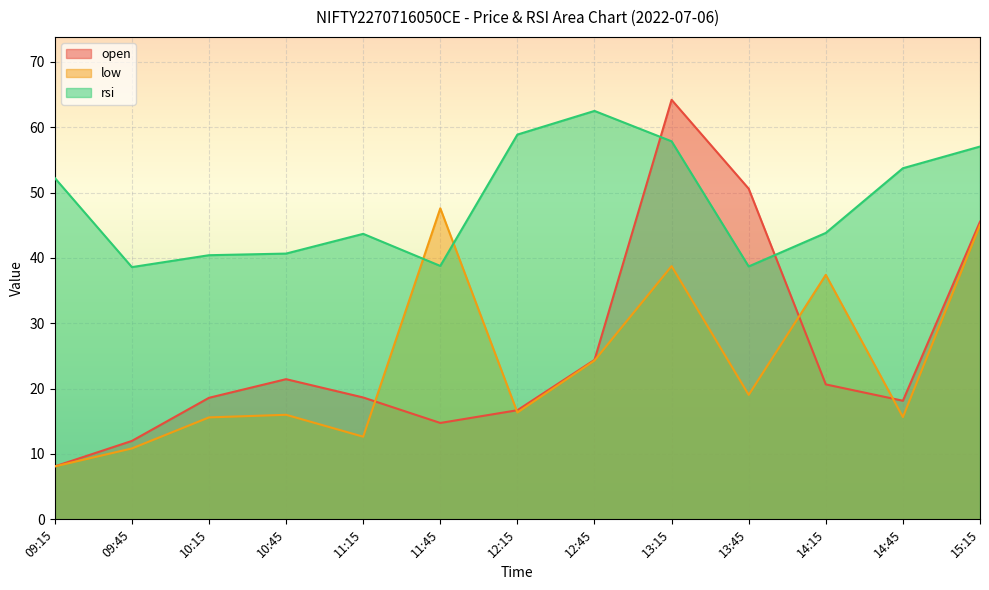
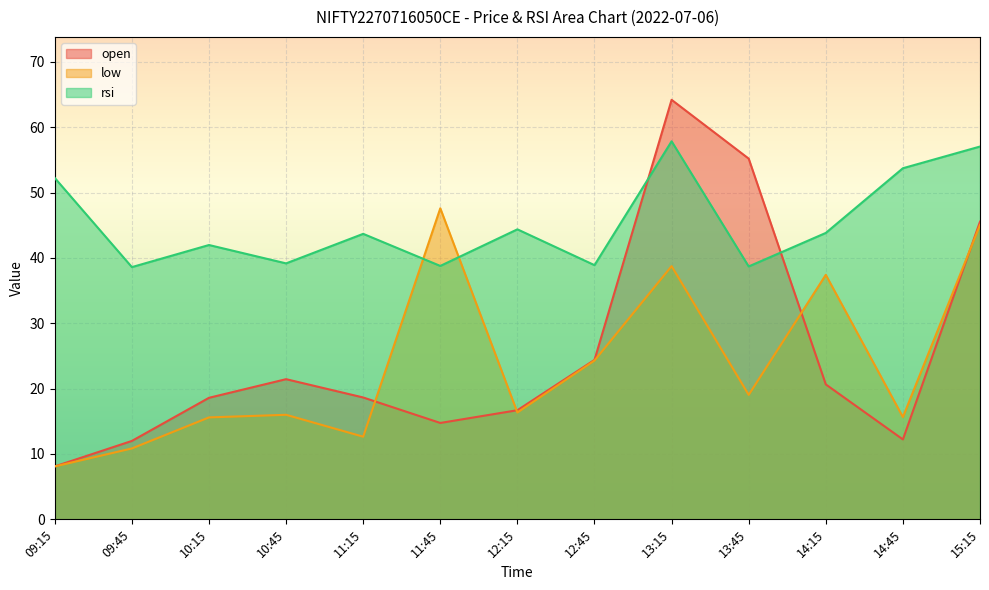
  {
    "open": {
      "09:45": 12,
      "10:15": 19,
      "10:45": 21,
      "11:15": 19,
      "11:45": 15,
      "13:15": 64,
-     "13:45": 51,
+     "13:45": 55,
      "14:15": 21,
-     "14:45": 18,
+     "14:45": 12,
      "15:15": 46
    },
    "low": {
      "09:45": 11,
      "10:15": 16,
      "10:45": 16,
      "11:15": 13,
      "11:45": 48,
      "13:15": 39,
      "13:45": 19,
      "14:15": 37,
      "14:45": 16,
      "15:15": 45
    },
    "rsi": {
      "09:15": 52,
      "09:45": 39,
-     "10:15": 40,
-     "10:45": 41,
+     "10:15": 42,
+     "10:45": 39,
      "11:15": 44,
      "11:45": 39,
-     "12:15": 59,
-     "12:45": 63,
+     "12:15": 44,
+     "12:45": 39,
      "13:15": 58,
      "13:45": 39,
      "14:15": 44,
      "14:45": 54,
      "15:15": 57
    }
  }
